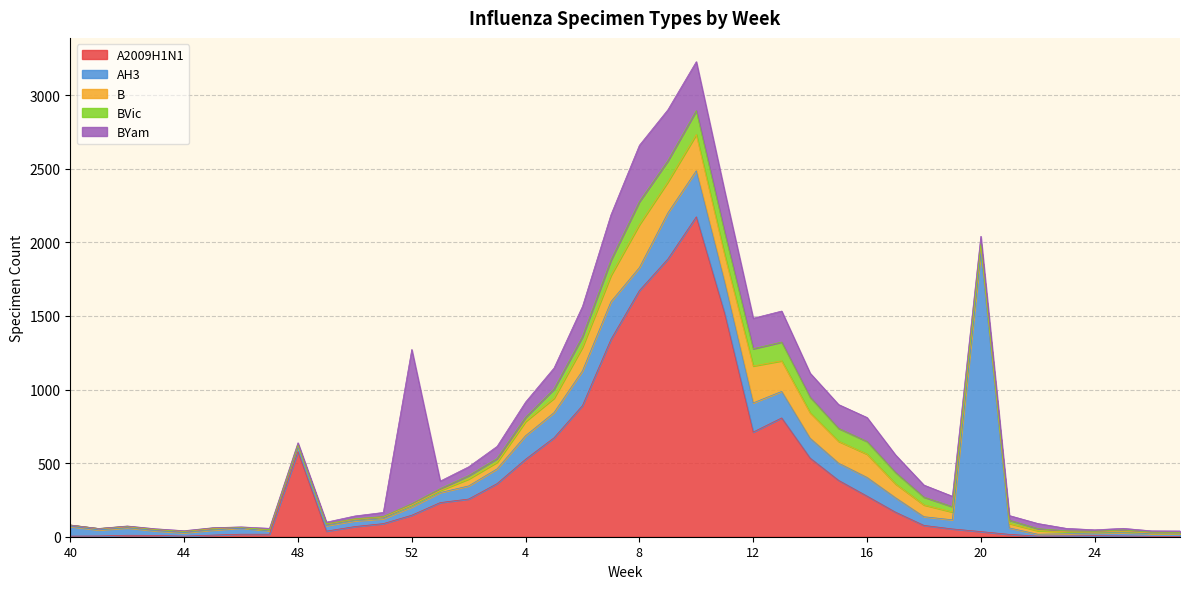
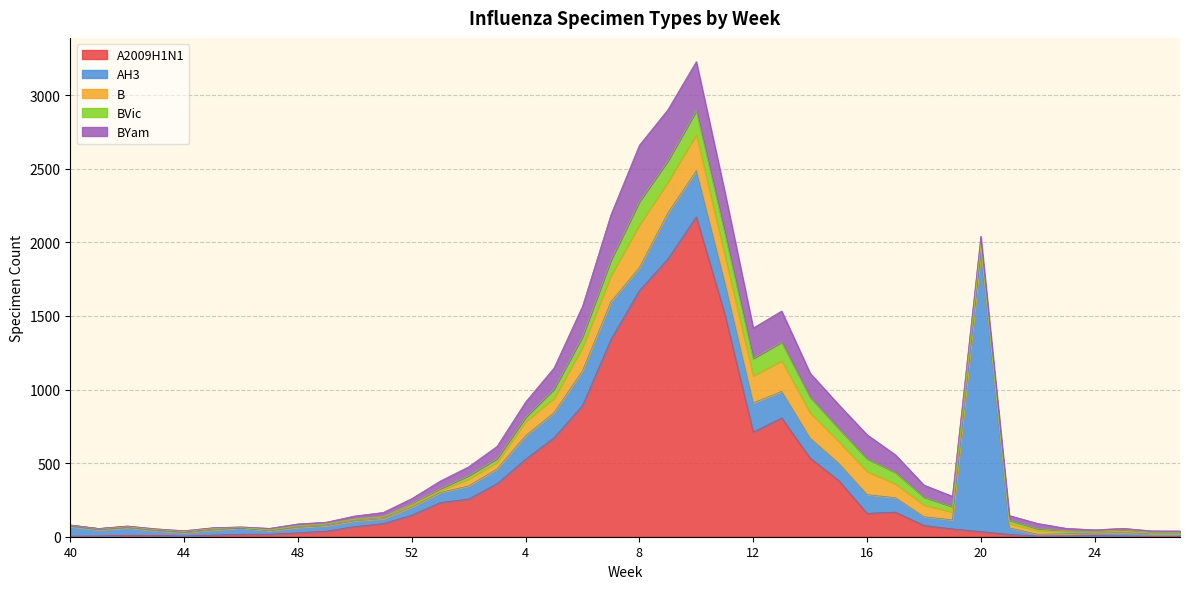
  {
    "A2009H1N1": {
      "40": 0,
      "44": 0,
-     "48": 580,
+     "48": 30,
      "52": 150,
      "4": 530,
      "8": 1670,
      "12": 710,
-     "16": 280,
+     "16": 160,
      "20": 40,
      "24": 10
    },
    "AH3": {
      "4": 160,
      "8": 160,
      "12": 200,
      "16": 130,
      "20": 1900
    },
    "B": {
      "4": 100,
      "8": 290,
-     "12": 250,
+     "12": 190,
      "16": 160
    },
    "BVic": {
      "4": 30,
      "8": 160,
      "12": 120,
      "16": 90
    },
    "BYam": {
-     "52": 1050,
+     "52": 40,
      "4": 100,
      "8": 380,
      "12": 210,
      "16": 160,
      "20": 50
    }
  }
